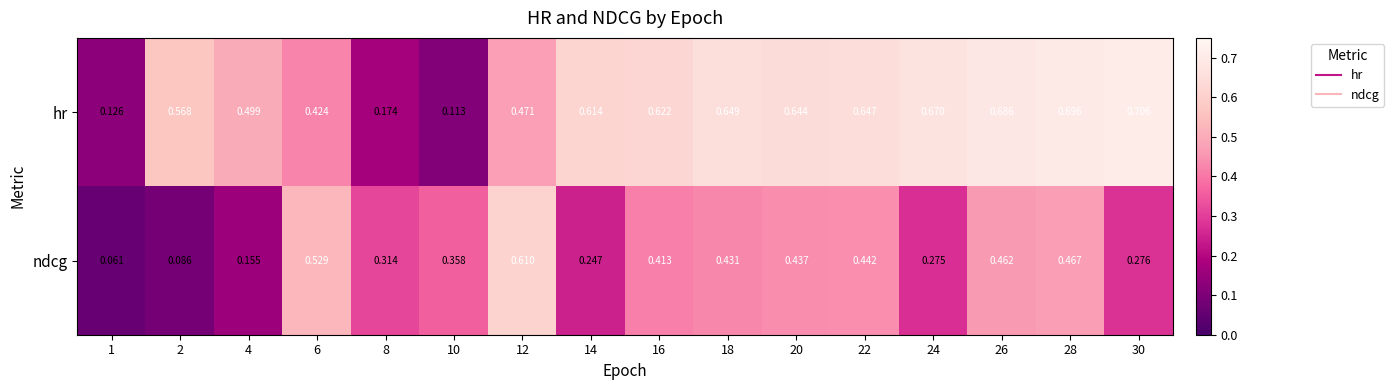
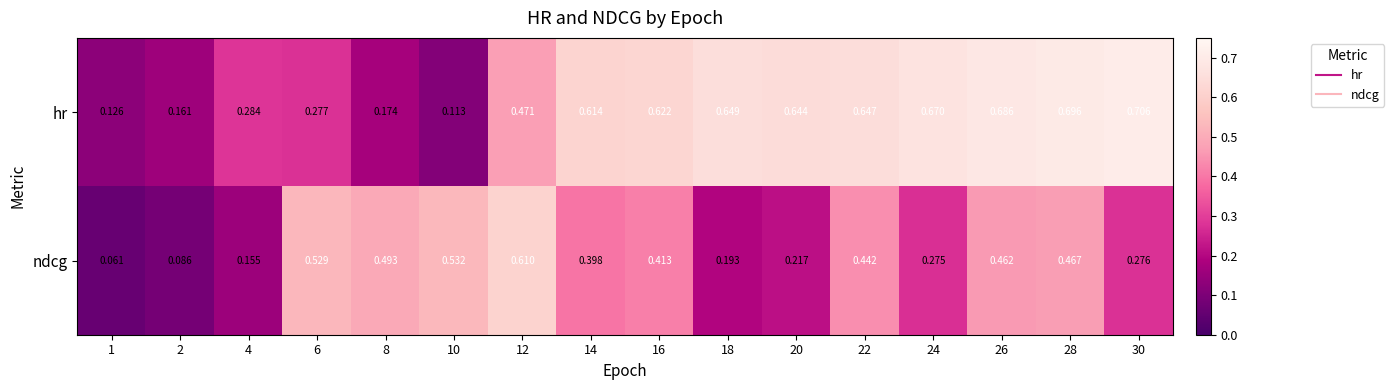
  {
    "hr": {
      "1": 0.126,
-     "2": 0.568,
-     "4": 0.499,
-     "6": 0.424,
+     "2": 0.161,
+     "4": 0.284,
+     "6": 0.277,
      "8": 0.174,
      "10": 0.113,
      "12": 0.471
    },
    "ndcg": {
      "1": 0.061,
      "2": 0.086,
      "4": 0.155,
      "6": 0.529,
-     "8": 0.314,
-     "10": 0.358,
+     "8": 0.493,
+     "10": 0.532,
      "12": 0.610,
-     "14": 0.247,
+     "14": 0.398,
      "16": 0.413,
-     "18": 0.431,
-     "20": 0.437,
+     "18": 0.193,
+     "20": 0.217,
      "22": 0.442,
      "24": 0.275,
      "26": 0.462,
      "28": 0.467,
      "30": 0.276
    }
  }
